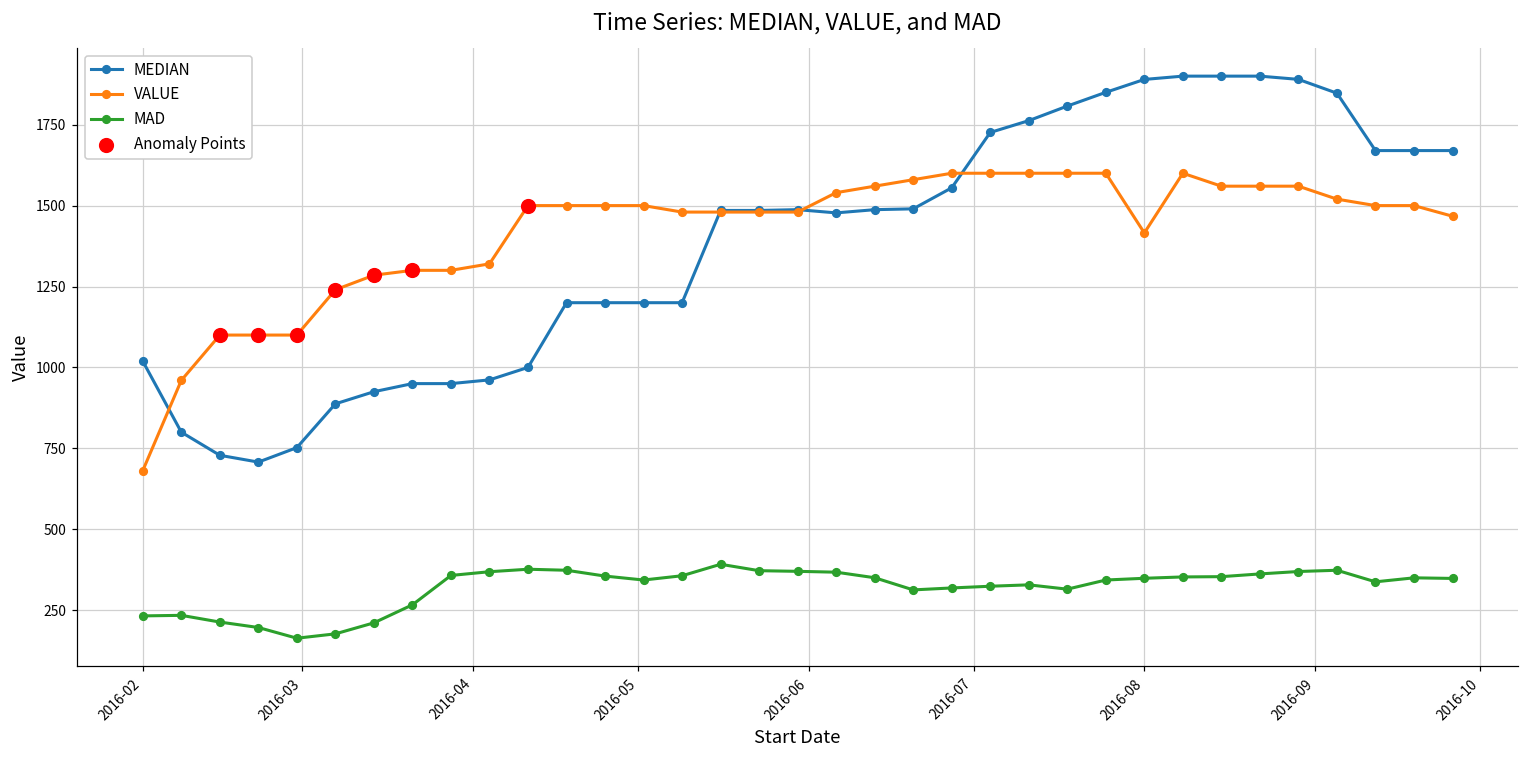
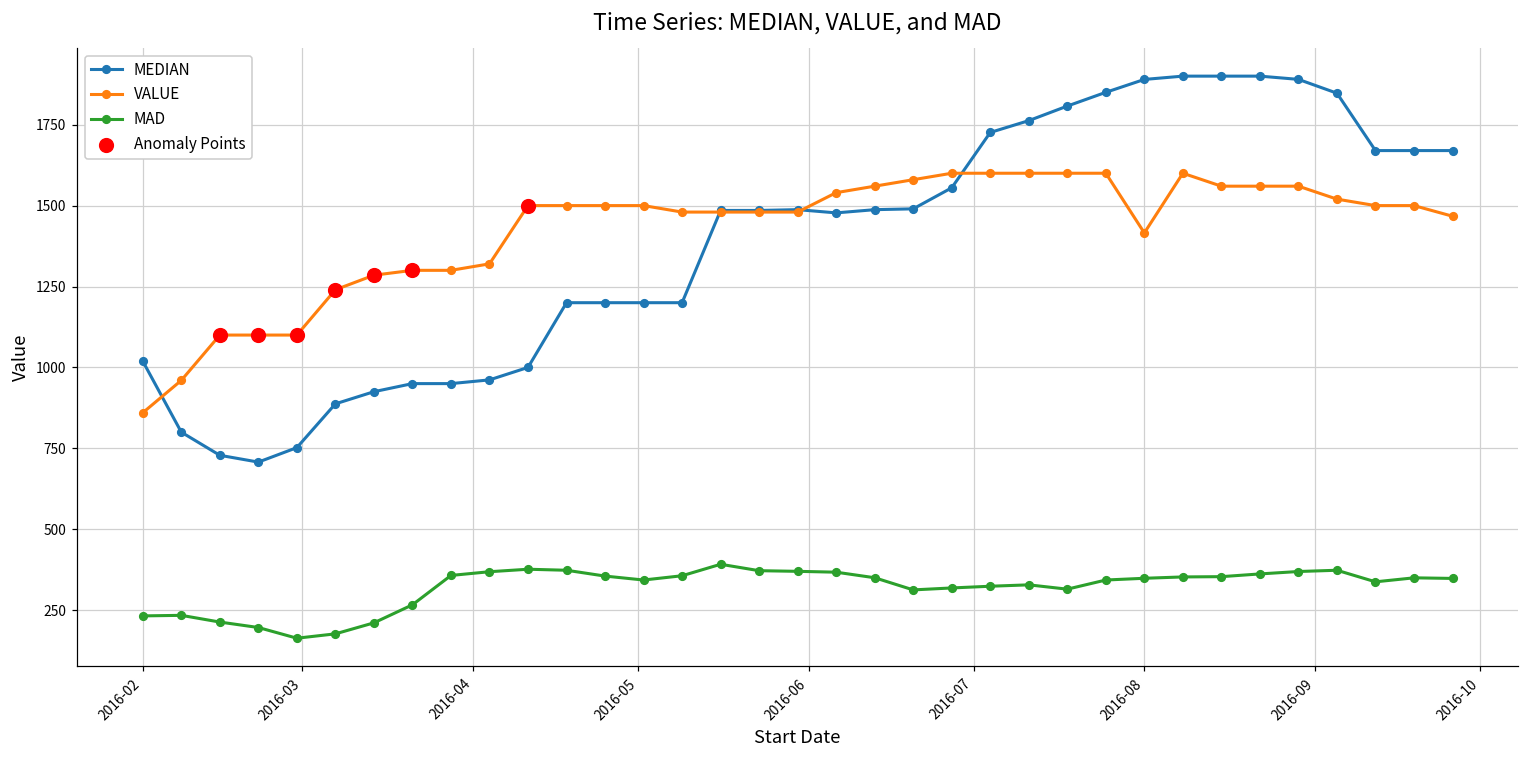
  {
    "MEDIAN": {
      "2016-02": 1020,
      "2016-08": 1890
    },
    "VALUE": {
-     "2016-02": 680,
+     "2016-02": 860,
      "2016-08": 1420
    },
    "MAD": {
      "2016-02": 230,
      "2016-08": 350
    }
  }
